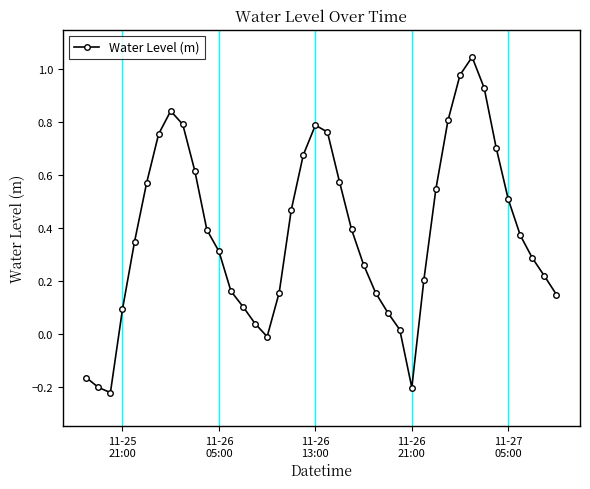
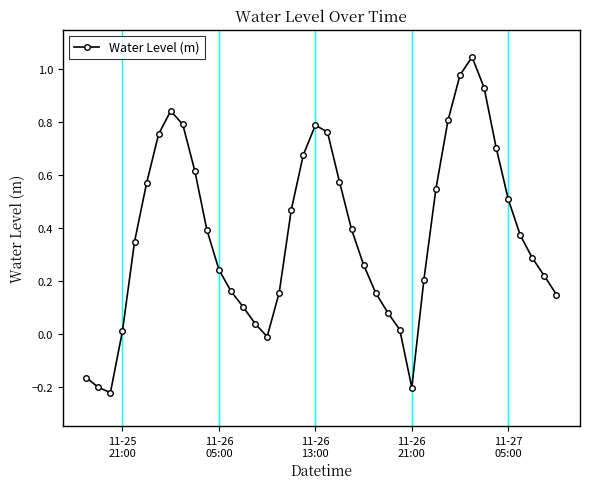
  {
-   "11-25 21:00": 0.09,
-   "11-26 05:00": 0.31,
+   "11-25 21:00": 0.01,
+   "11-26 05:00": 0.24,
    "11-26 13:00": 0.79,
    "11-26 21:00": -0.20,
    "11-27 05:00": 0.51
  }
